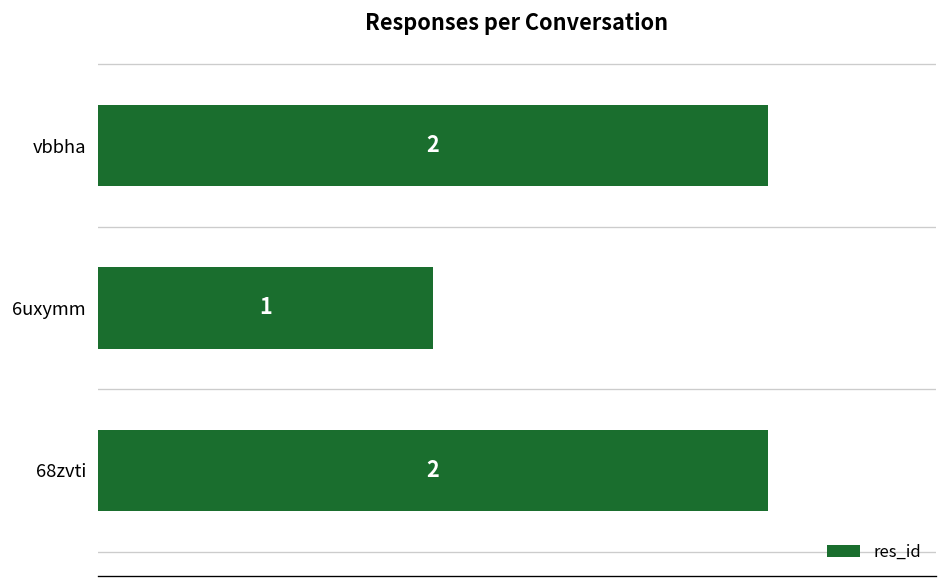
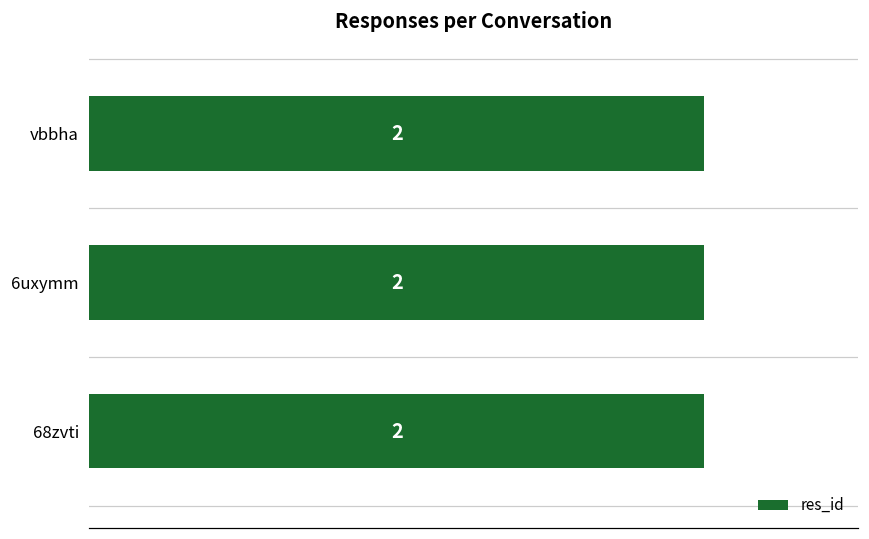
  {
    "vbbha": 2,
-   "6uxymm": 1,
+   "6uxymm": 2,
    "68zvti": 2
  }
